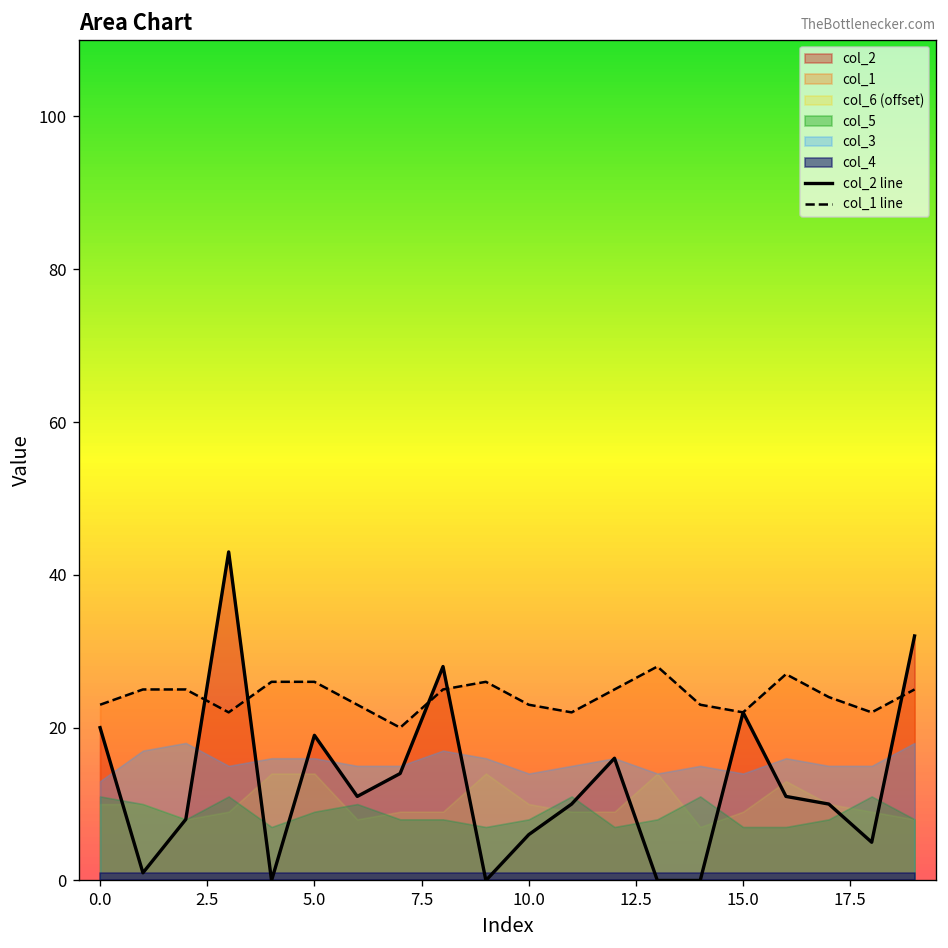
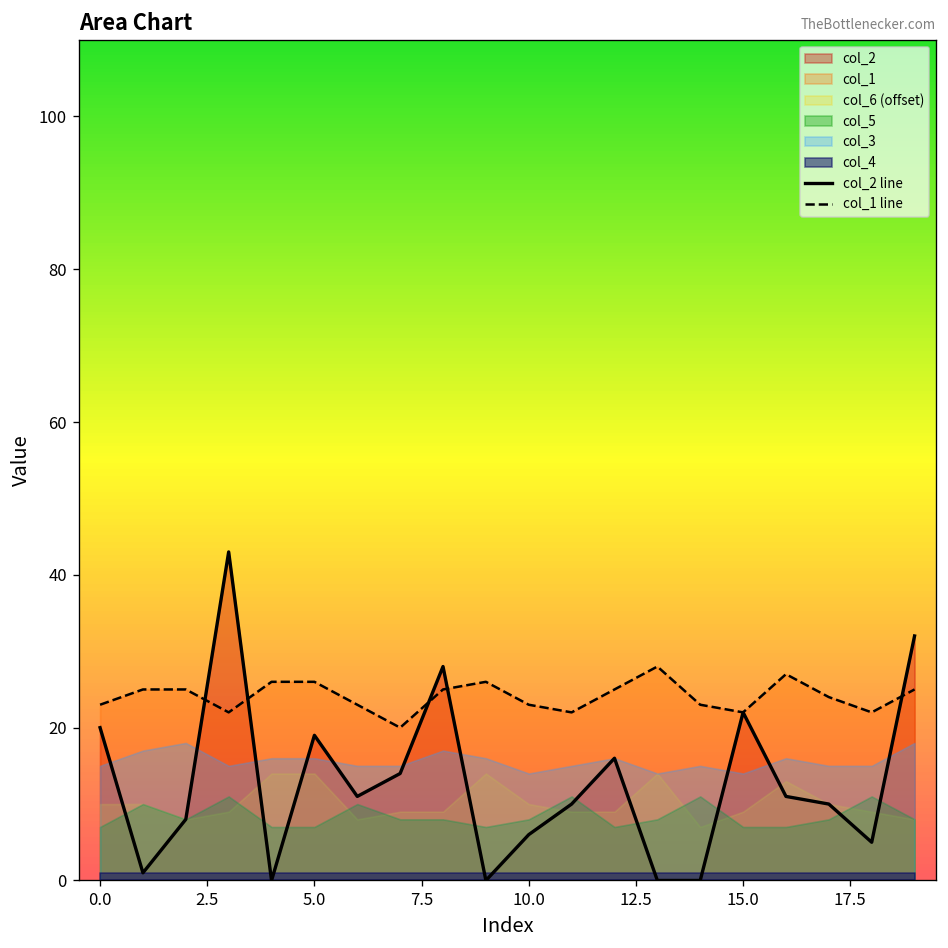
  {
    "col_5": {
-     "0.0": 11,
-     "5.0": 9,
+     "0.0": 7,
+     "5.0": 7,
      "10.0": 8,
      "15.0": 7
    },
    "col_3": {
-     "0.0": 13,
+     "0.0": 15,
      "5.0": 16,
      "10.0": 14,
      "15.0": 14
    },
    "col_4": {
      "0.0": 1,
      "5.0": 1,
      "10.0": 1,
      "15.0": 1
    }
  }
